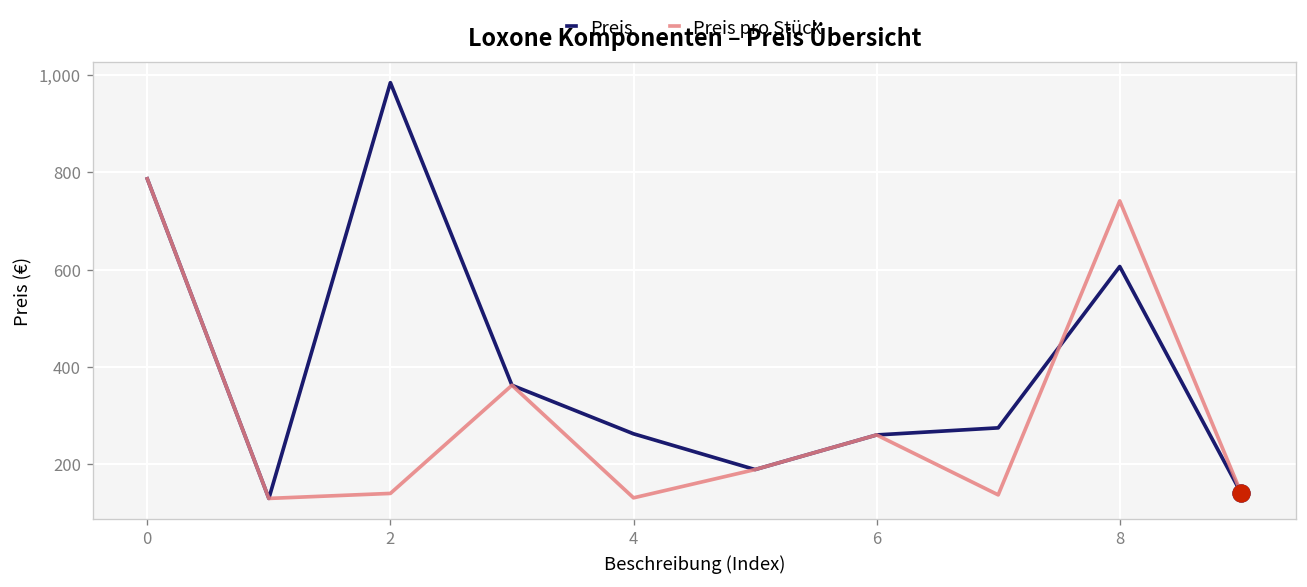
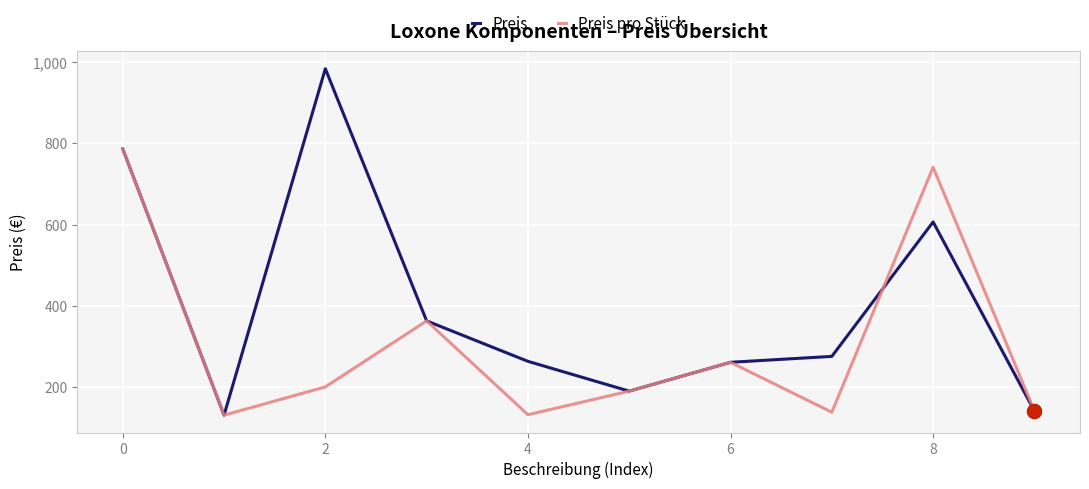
  {
    "Preis pro Stück": {
-     "2": 140,
+     "2": 200,
      "4": 130,
      "8": 740
    }
  }
